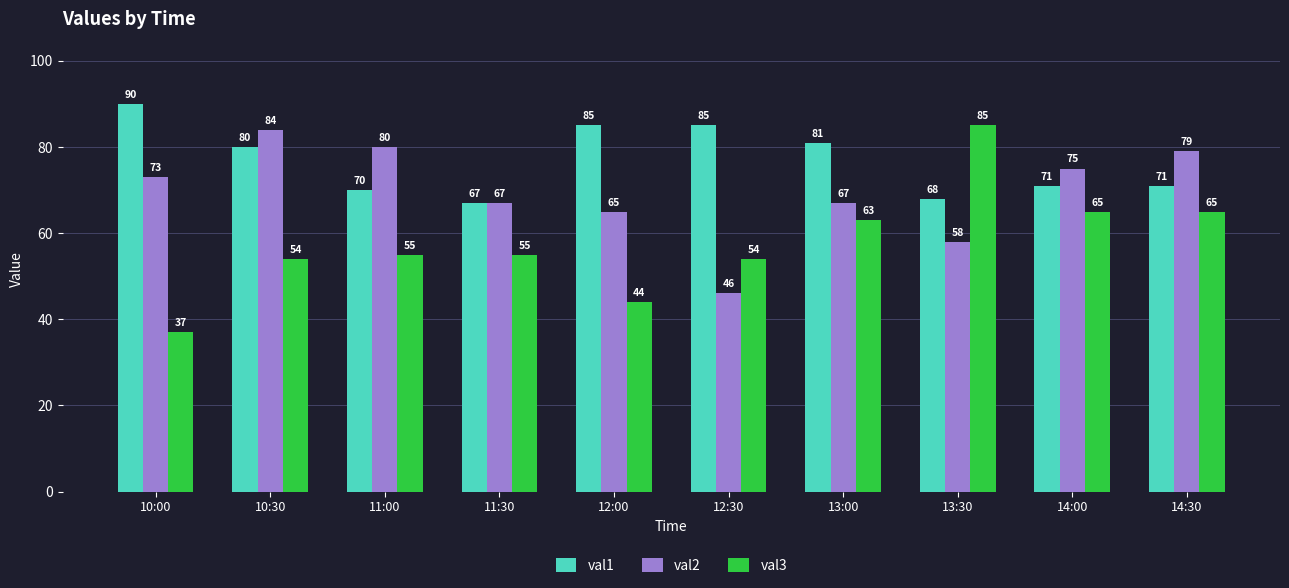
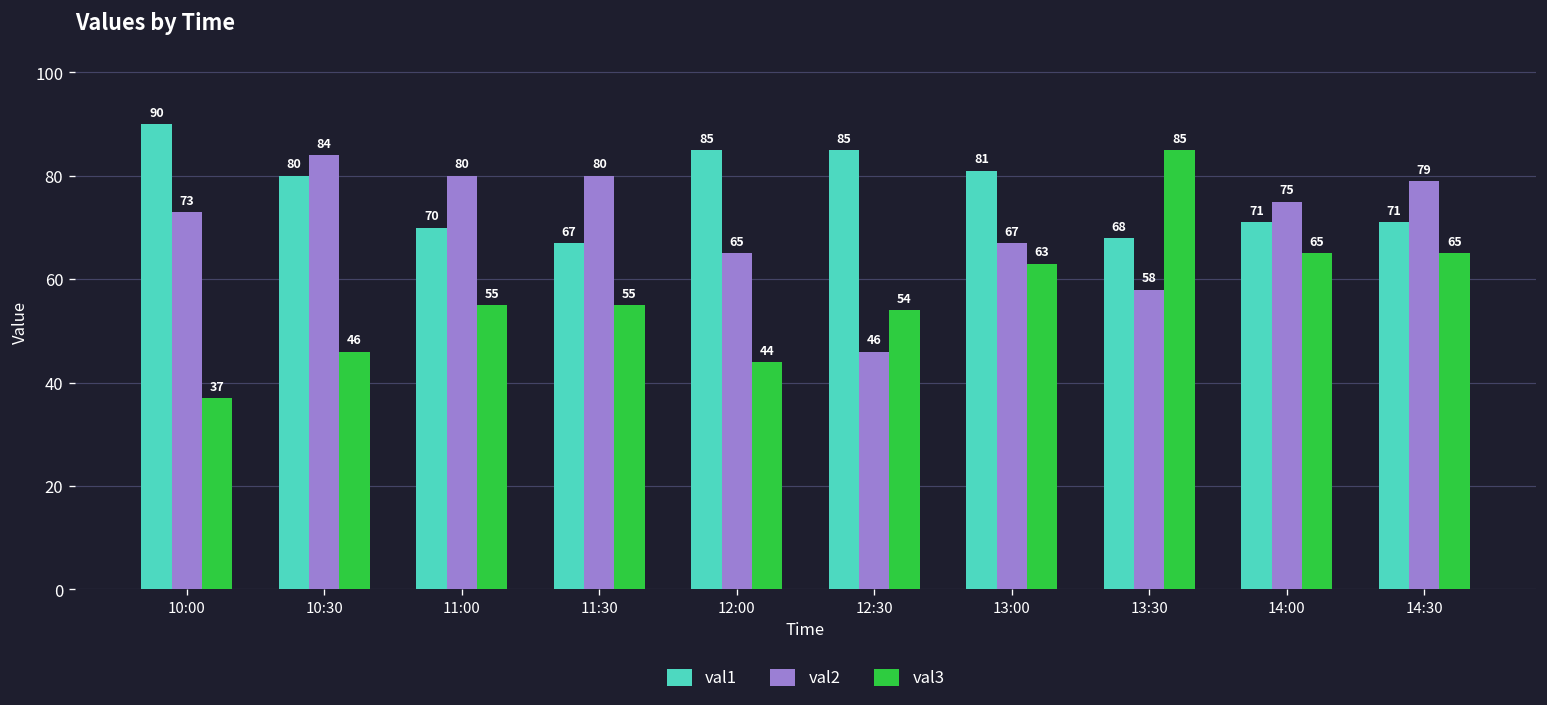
  {
    "val1": {
      "10:00": 90,
      "10:30": 80,
      "11:00": 70,
      "11:30": 67,
      "12:00": 85,
      "12:30": 85,
      "13:00": 81,
      "13:30": 68,
      "14:00": 71,
      "14:30": 71
    },
    "val2": {
      "10:00": 73,
      "10:30": 84,
      "11:00": 80,
-     "11:30": 67,
+     "11:30": 80,
      "12:00": 65,
      "12:30": 46,
      "13:00": 67,
      "13:30": 58,
      "14:00": 75,
      "14:30": 79
    },
    "val3": {
      "10:00": 37,
-     "10:30": 54,
+     "10:30": 46,
      "11:00": 55,
      "11:30": 55,
      "12:00": 44,
      "12:30": 54,
      "13:00": 63,
      "13:30": 85,
      "14:00": 65,
      "14:30": 65
    }
  }
